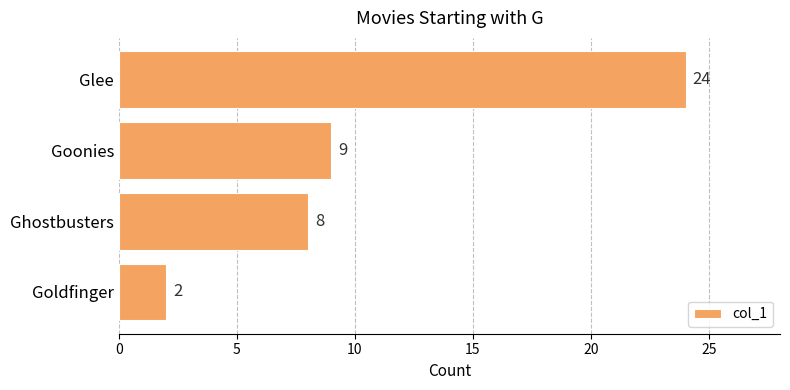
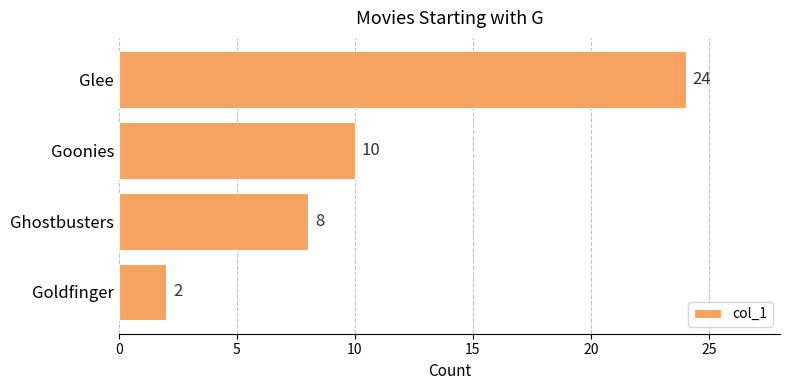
  {
    "Glee": 24,
-   "Goonies": 9,
+   "Goonies": 10,
    "Ghostbusters": 8,
    "Goldfinger": 2
  }
